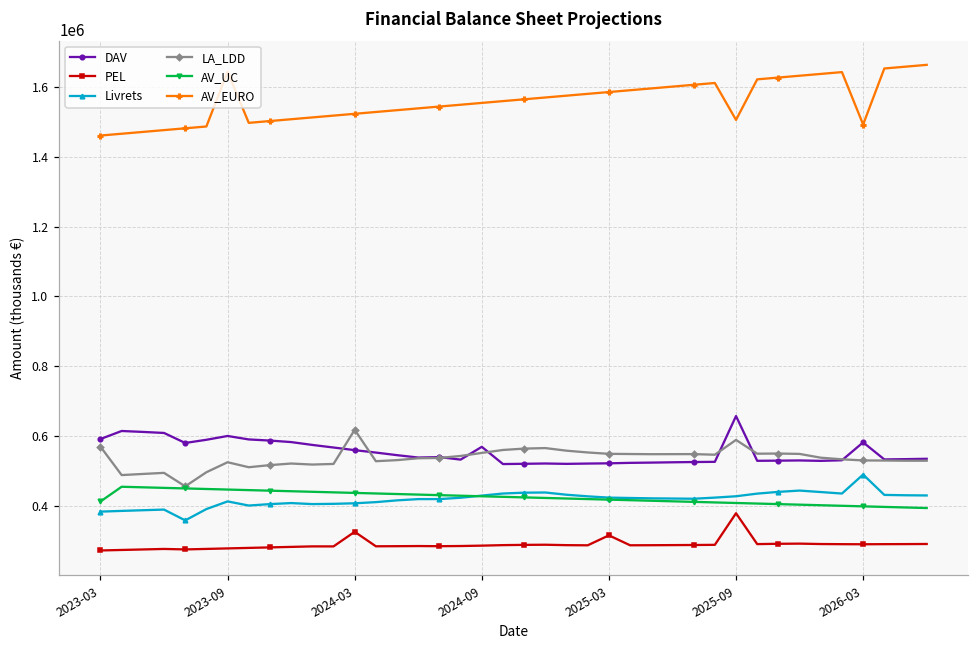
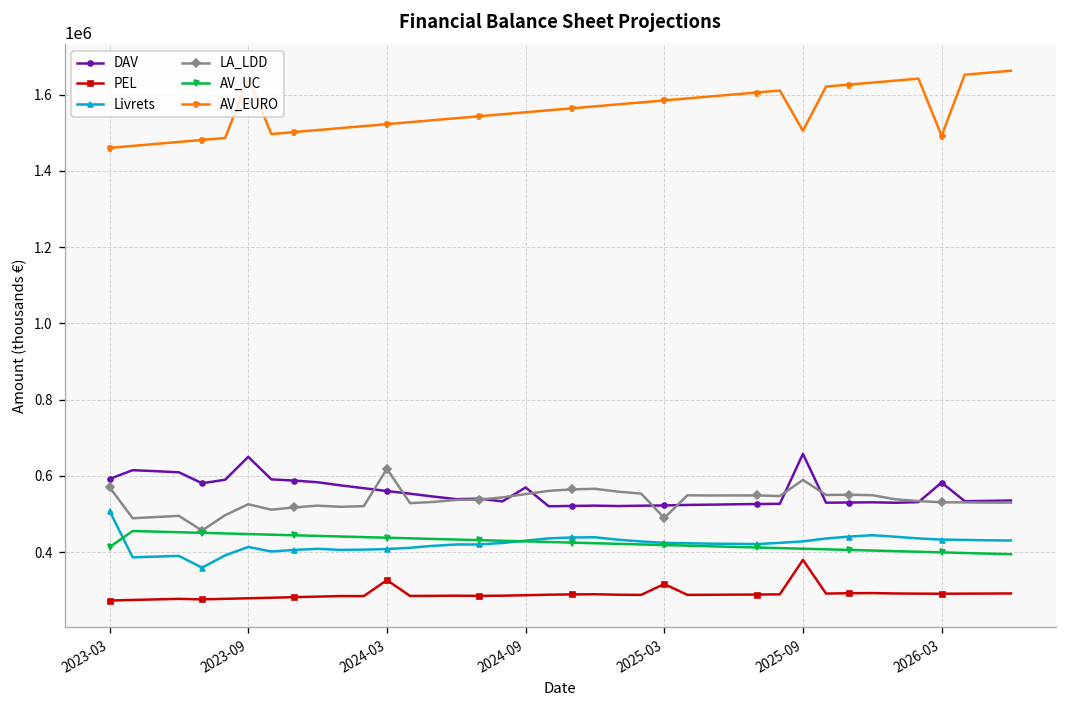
  {
    "DAV": {
      "2023-03": 590000,
-     "2023-09": 600000,
+     "2023-09": 650000,
      "2024-03": 560000,
      "2024-09": 570000,
      "2025-03": 520000,
      "2025-09": 660000,
      "2026-03": 580000
    },
    "PEL": {
      "2023-03": 270000,
      "2023-09": 280000,
      "2024-03": 330000,
      "2024-09": 290000,
      "2025-03": 320000,
      "2025-09": 380000,
      "2026-03": 290000
    },
    "Livrets": {
-     "2023-03": 380000,
+     "2023-03": 510000,
      "2023-09": 410000,
      "2024-03": 410000,
      "2025-09": 430000,
-     "2026-03": 490000
+     "2026-03": 430000
    },
    "LA_LDD": {
      "2023-03": 570000,
      "2023-09": 530000,
      "2024-03": 620000,
      "2024-09": 550000,
-     "2025-03": 550000,
+     "2025-03": 490000,
      "2025-09": 590000,
      "2026-03": 530000
    },
    "AV_UC": {
      "2023-03": 410000,
      "2023-09": 450000,
      "2024-03": 440000,
      "2025-09": 410000,
      "2026-03": 400000
    },
    "AV_EURO": {
      "2023-03": 1460000,
      "2024-03": 1520000,
      "2024-09": 1550000,
      "2025-03": 1580000,
      "2025-09": 1510000,
      "2026-03": 1490000
    }
  }
